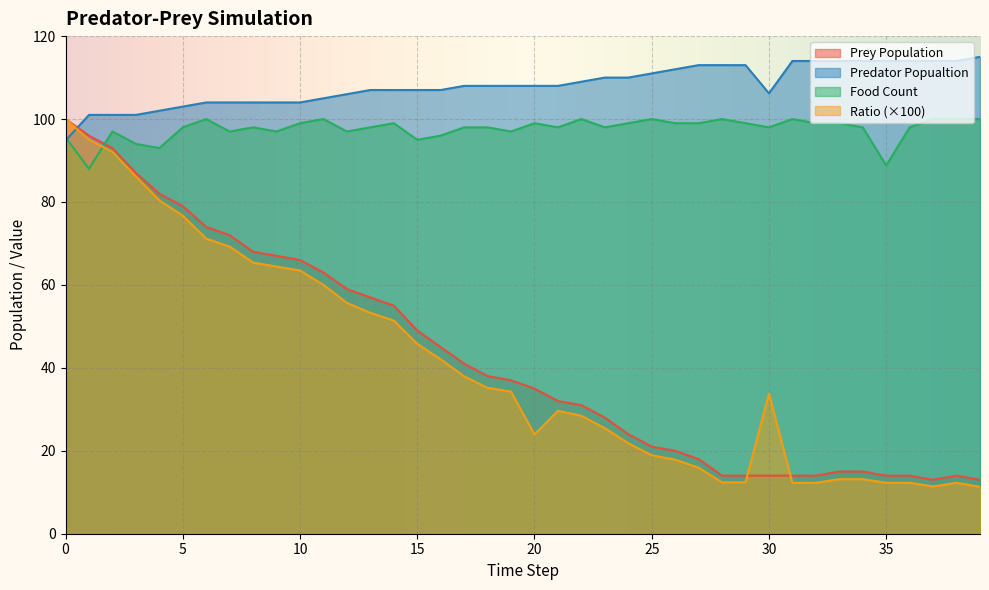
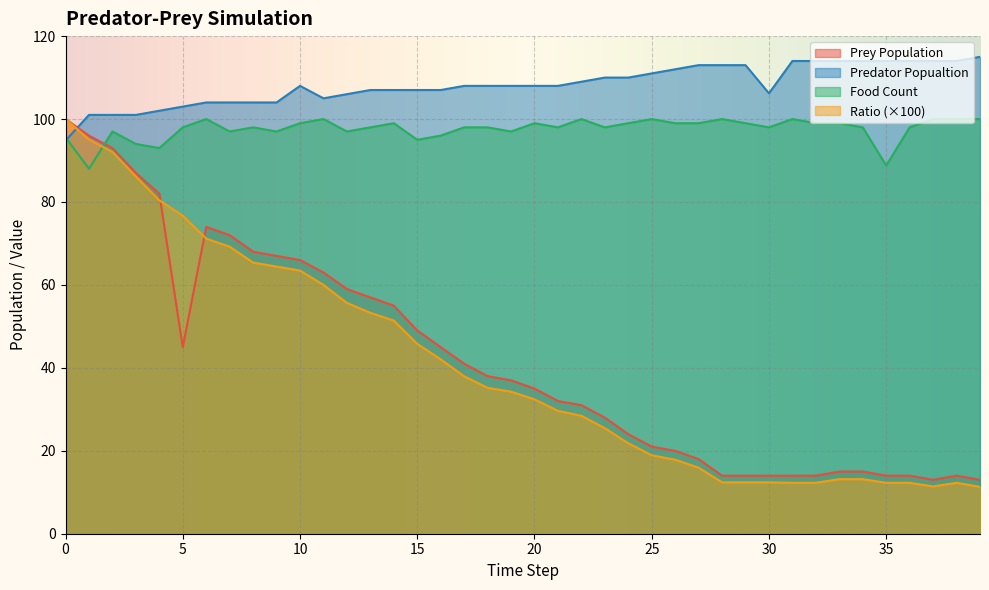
  {
    "Prey Population": {
-     "5": 79,
+     "5": 45,
      "10": 66,
      "15": 49,
      "20": 35,
      "25": 21,
      "30": 14,
      "35": 14
    },
    "Predator Popualtion": {
      "0": 95,
      "5": 103,
-     "10": 104,
+     "10": 108,
      "15": 107,
      "20": 108,
      "25": 111,
      "30": 106
    },
    "Food Count": {
      "0": 96,
      "5": 98,
      "10": 99,
      "15": 95,
      "20": 99,
      "25": 100,
      "30": 98,
      "35": 89
    },
    "Ratio (×100)": {
      "5": 77,
      "10": 63,
      "15": 46,
-     "20": 24,
+     "20": 32,
      "25": 19,
-     "30": 34,
+     "30": 12,
      "35": 12
    }
  }
